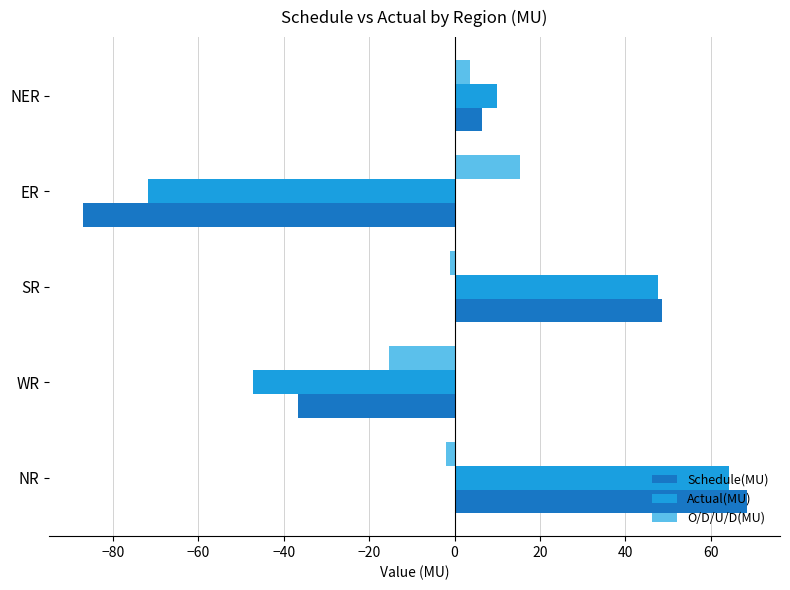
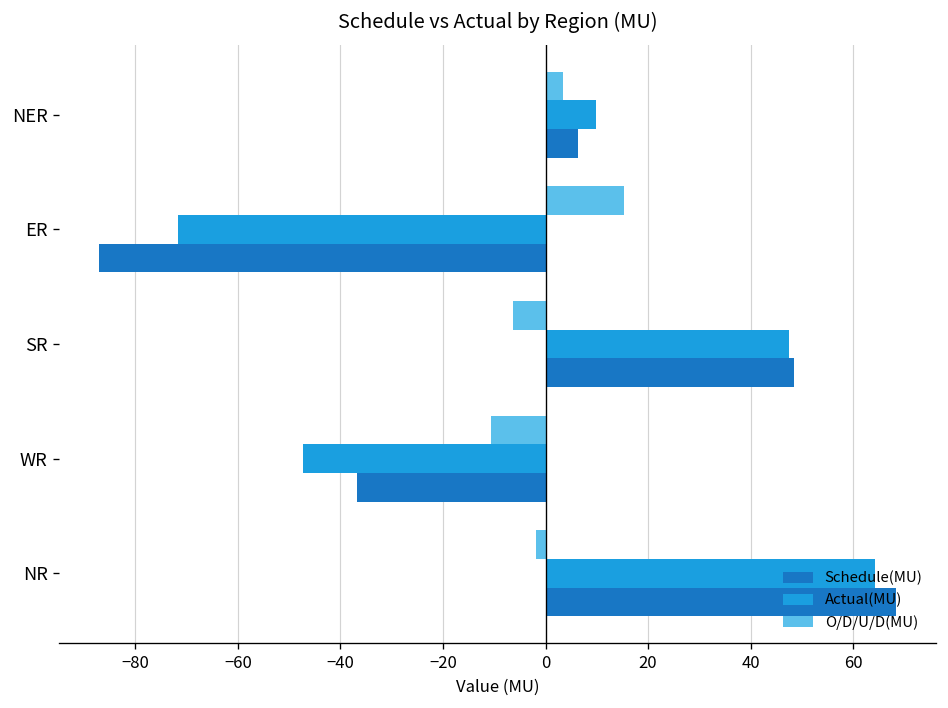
  {
    "O/D/U/D(MU)": {
      "NER": 4,
      "ER": 15,
-     "SR": -1,
-     "WR": -15,
+     "SR": -6,
+     "WR": -11,
      "NR": -2
    }
  }
